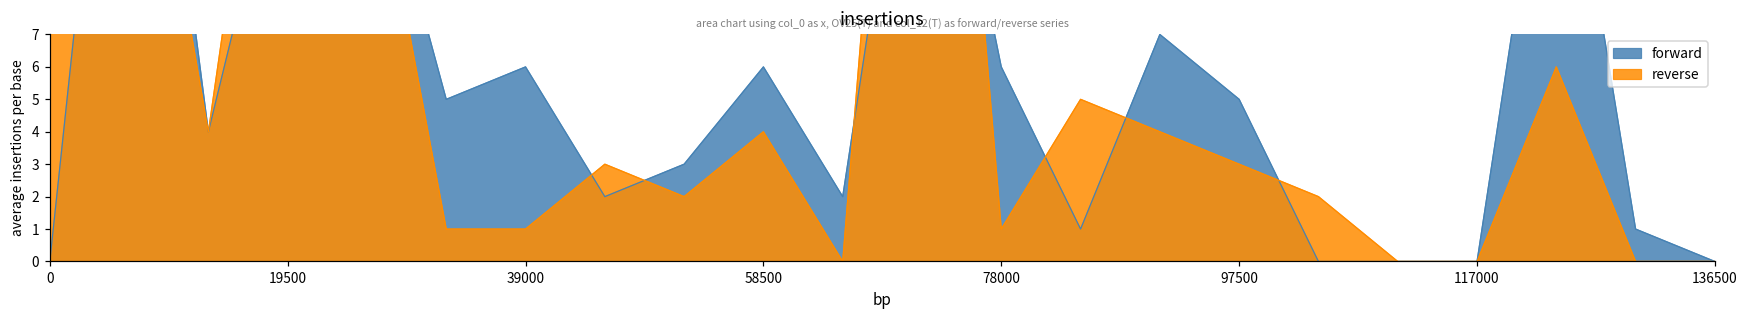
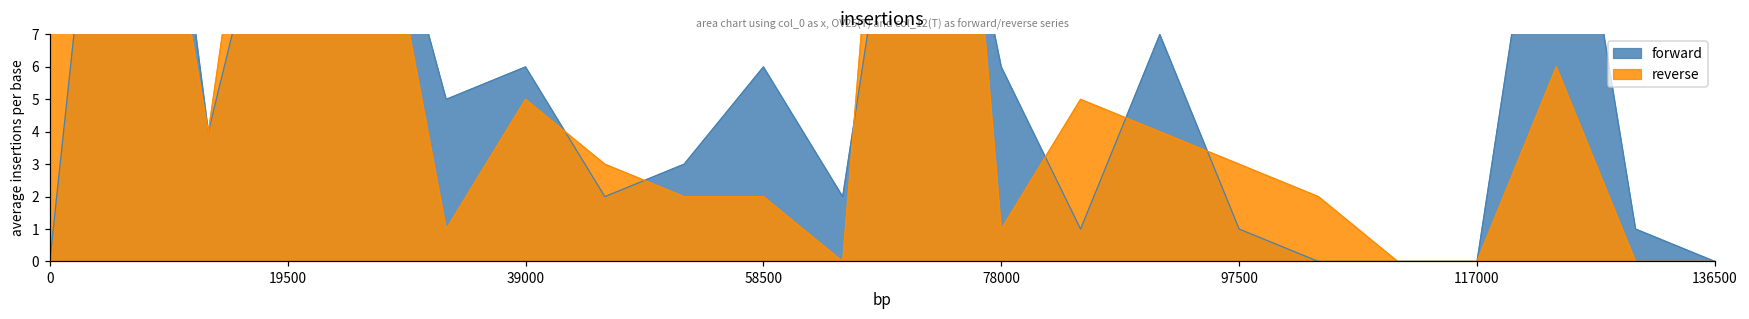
  {
    "forward": {
      "0": 0,
      "39000": 6,
      "58500": 6,
      "78000": 6,
-     "97500": 5
+     "97500": 1
    },
    "reverse": {
-     "39000": 1,
-     "58500": 4,
+     "39000": 5,
+     "58500": 2,
      "78000": 1,
      "97500": 3
    }
  }
